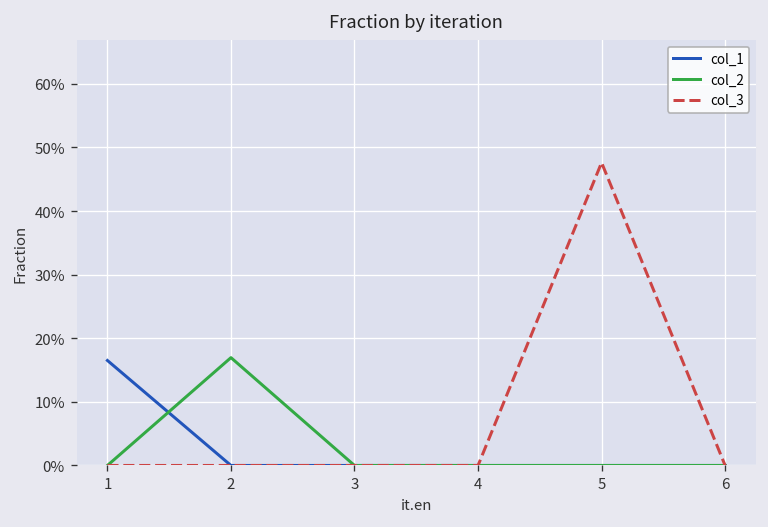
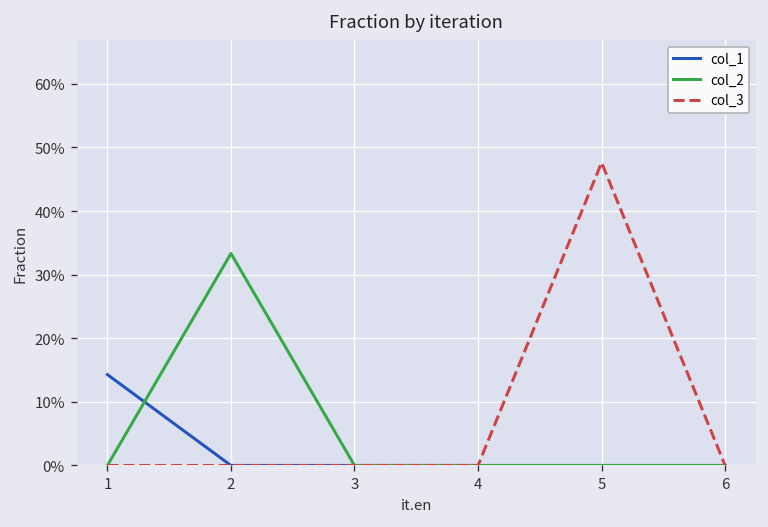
  {
    "col_1": {
-     "1": "17%"
+     "1": "14%"
    },
    "col_2": {
-     "2": "17%"
+     "2": "33%"
    },
    "col_3": {
      "5": "48%"
    }
  }
